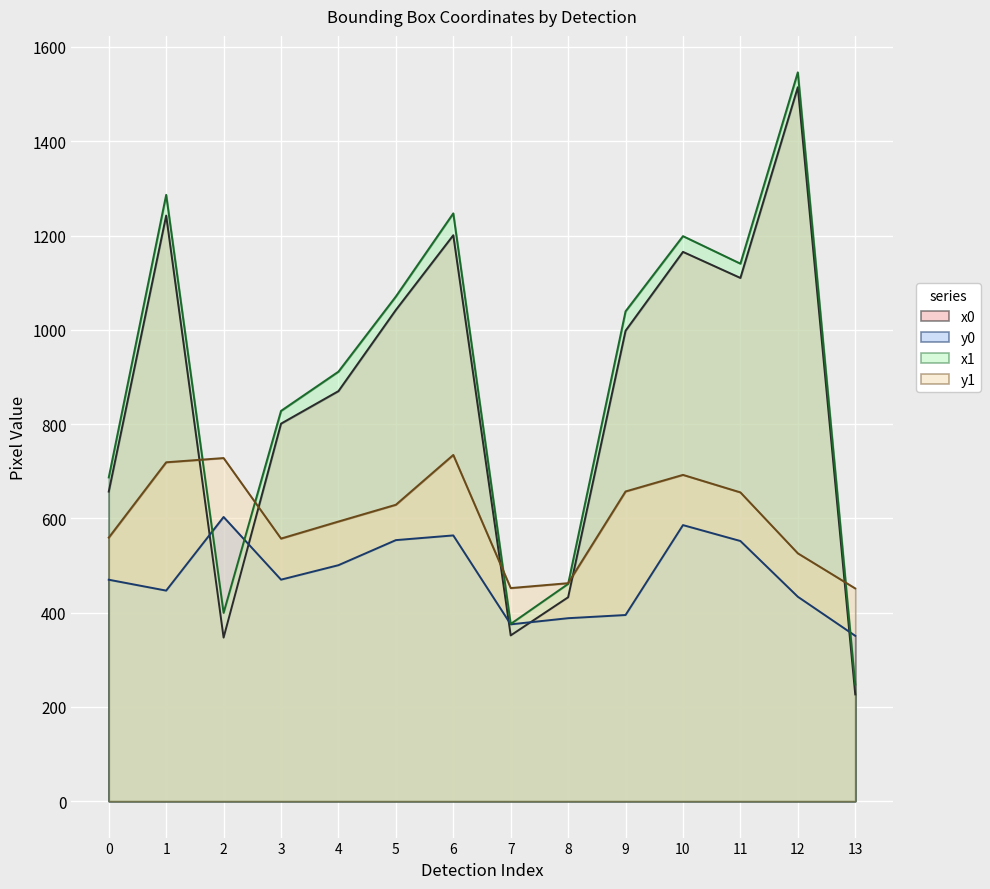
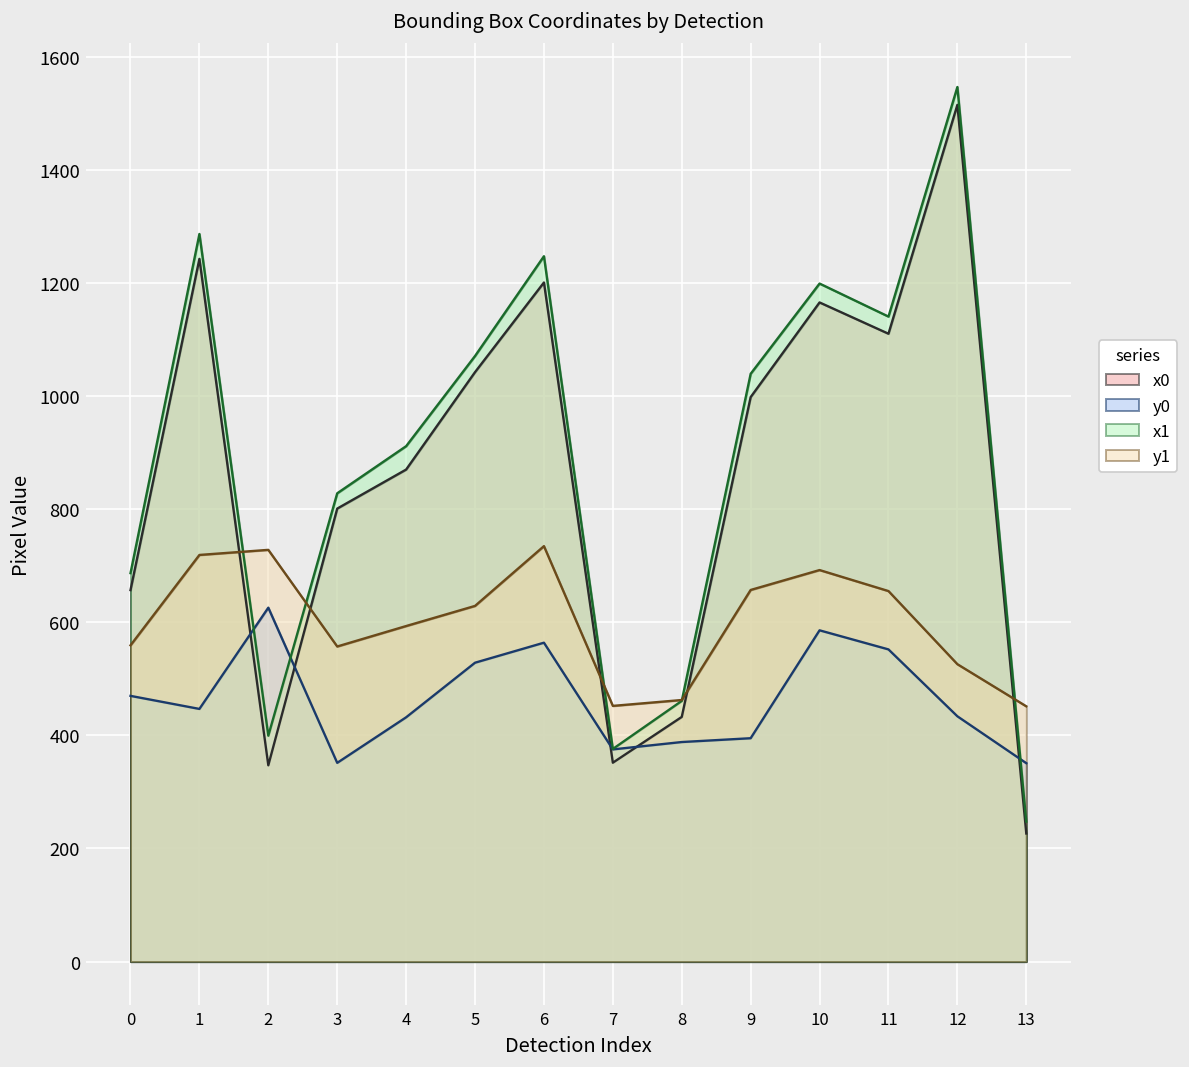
  {
    "y0": {
      "0": 470,
      "1": 450,
-     "2": 600,
-     "3": 470,
-     "4": 500,
-     "5": 550,
+     "2": 630,
+     "3": 350,
+     "4": 430,
+     "5": 530,
      "6": 560,
      "8": 390,
      "9": 390,
      "10": 590,
      "11": 550,
      "12": 430,
      "13": 350
    }
  }
